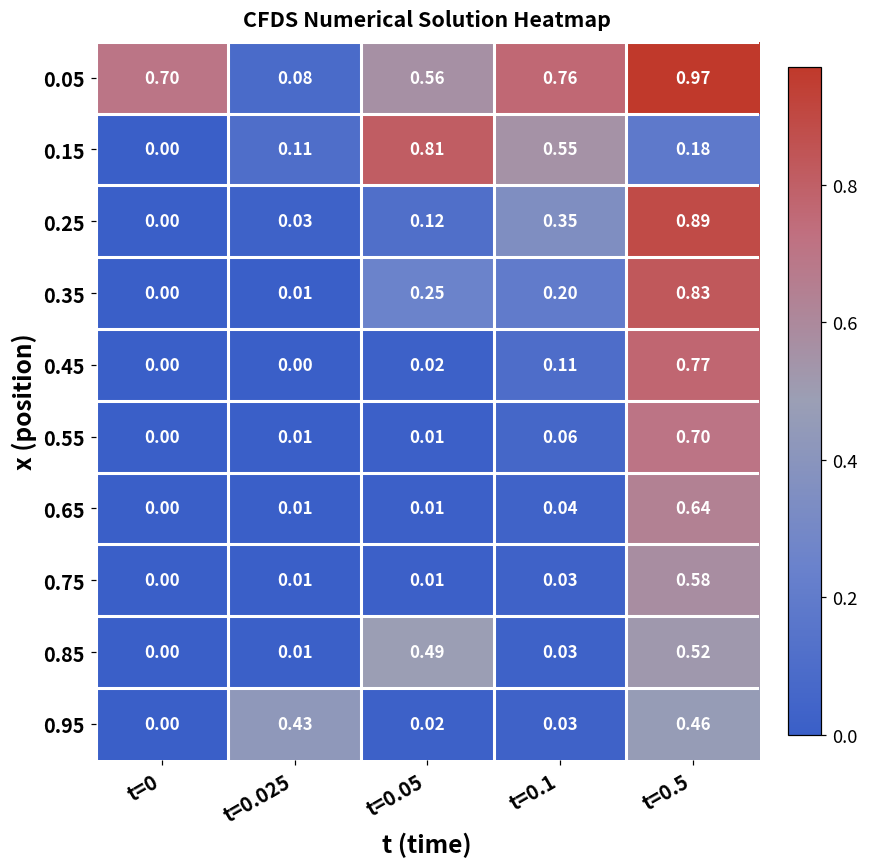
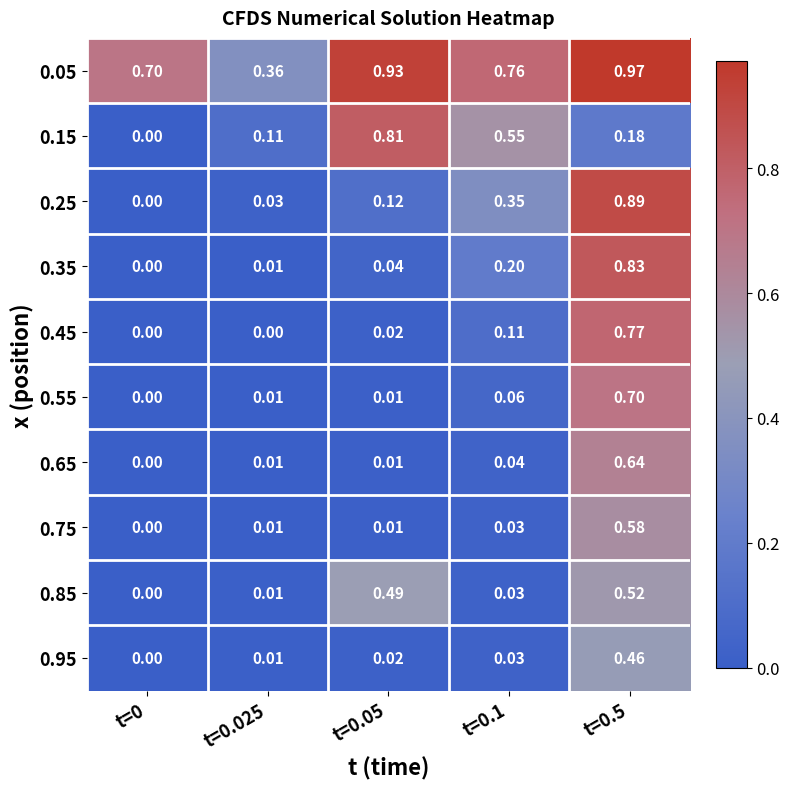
  {
    "0.05": {
      "t=0": 0.70,
-     "t=0.025": 0.08,
-     "t=0.05": 0.56,
+     "t=0.025": 0.36,
+     "t=0.05": 0.93,
      "t=0.1": 0.76,
      "t=0.5": 0.97
    },
    "0.15": {
      "t=0": 0.00,
      "t=0.025": 0.11,
      "t=0.05": 0.81,
      "t=0.1": 0.55,
      "t=0.5": 0.18
    },
    "0.25": {
      "t=0": 0.00,
      "t=0.025": 0.03,
      "t=0.05": 0.12,
      "t=0.1": 0.35,
      "t=0.5": 0.89
    },
    "0.35": {
      "t=0": 0.00,
      "t=0.025": 0.01,
-     "t=0.05": 0.25,
+     "t=0.05": 0.04,
      "t=0.1": 0.20,
      "t=0.5": 0.83
    },
    "0.45": {
      "t=0": 0.00,
      "t=0.025": 0.00,
      "t=0.05": 0.02,
      "t=0.1": 0.11,
      "t=0.5": 0.77
    },
    "0.55": {
      "t=0": 0.00,
      "t=0.025": 0.01,
      "t=0.05": 0.01,
      "t=0.1": 0.06,
      "t=0.5": 0.70
    },
    "0.65": {
      "t=0": 0.00,
      "t=0.025": 0.01,
      "t=0.05": 0.01,
      "t=0.1": 0.04,
      "t=0.5": 0.64
    },
    "0.75": {
      "t=0": 0.00,
      "t=0.025": 0.01,
      "t=0.05": 0.01,
      "t=0.1": 0.03,
      "t=0.5": 0.58
    },
    "0.85": {
      "t=0": 0.00,
      "t=0.025": 0.01,
      "t=0.05": 0.49,
      "t=0.1": 0.03,
      "t=0.5": 0.52
    },
    "0.95": {
      "t=0": 0.00,
-     "t=0.025": 0.43,
+     "t=0.025": 0.01,
      "t=0.05": 0.02,
      "t=0.1": 0.03,
      "t=0.5": 0.46
    }
  }
